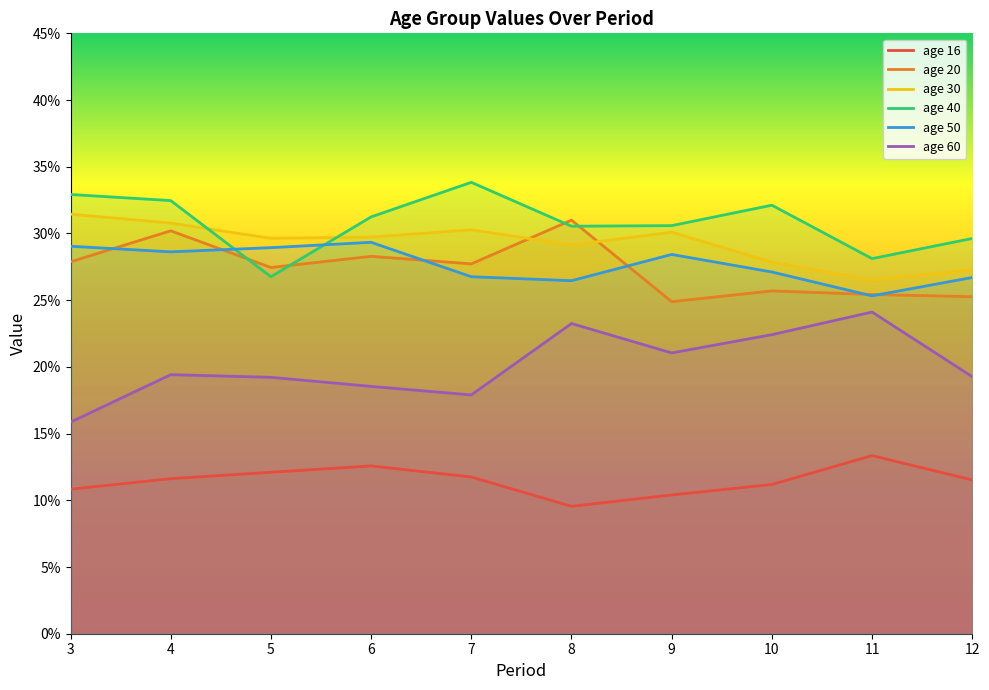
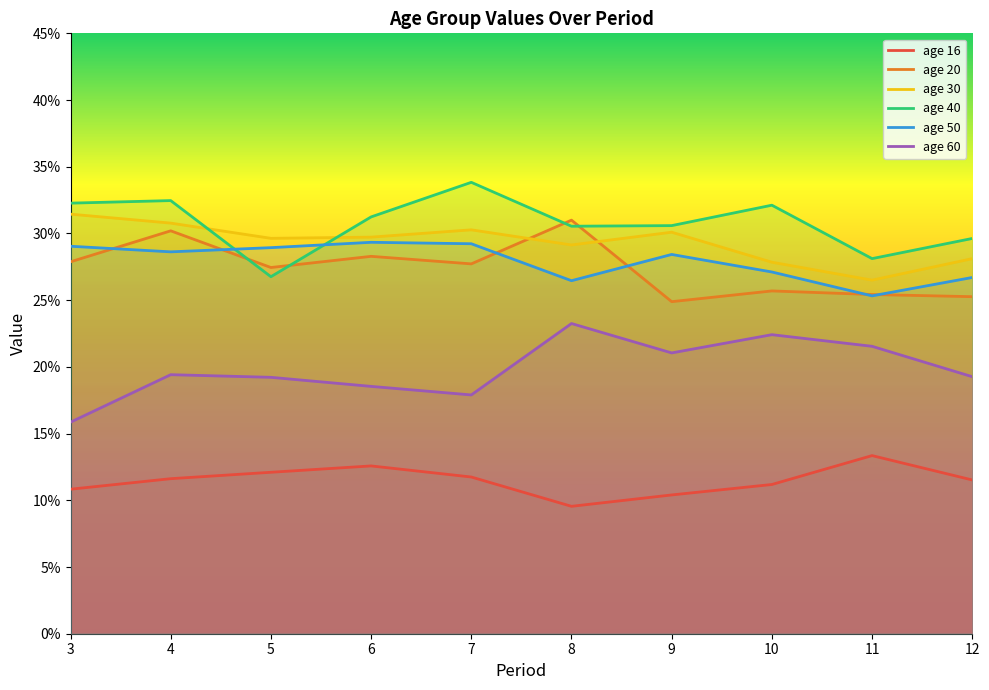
  {
    "age 30": {
      "3": "31.4%",
      "4": "30.8%",
      "5": "29.6%",
      "6": "29.7%",
      "7": "30.3%",
      "8": "29.1%",
      "9": "30.1%",
      "10": "27.8%",
      "11": "26.5%",
-     "12": "27.3%"
+     "12": "28.1%"
    },
    "age 40": {
-     "3": "32.9%",
+     "3": "32.3%",
      "4": "32.5%",
      "5": "26.8%",
      "6": "31.2%",
      "7": "33.8%",
      "8": "30.5%",
      "9": "30.6%",
      "10": "32.1%",
      "11": "28.1%",
      "12": "29.6%"
    },
    "age 50": {
      "3": "29.0%",
      "4": "28.6%",
      "5": "28.9%",
      "6": "29.3%",
-     "7": "26.8%",
+     "7": "29.2%",
      "8": "26.5%",
      "9": "28.4%",
      "10": "27.1%",
      "12": "26.7%"
    },
    "age 60": {
      "3": "15.9%",
      "4": "19.4%",
      "5": "19.2%",
      "6": "18.5%",
      "7": "17.9%",
      "8": "23.2%",
      "9": "21.0%",
      "10": "22.4%",
-     "11": "24.1%",
+     "11": "21.5%",
      "12": "19.3%"
    }
  }
